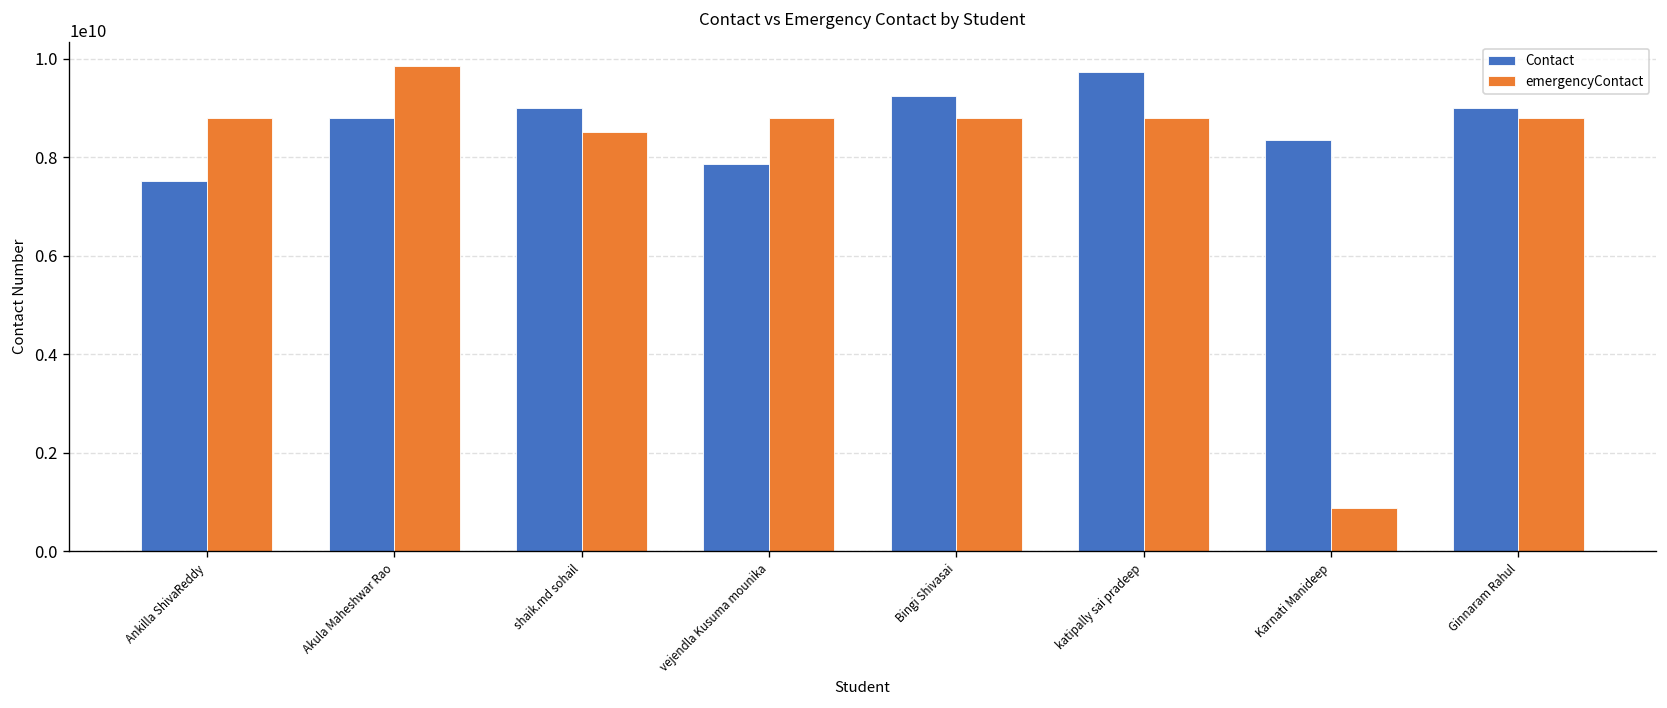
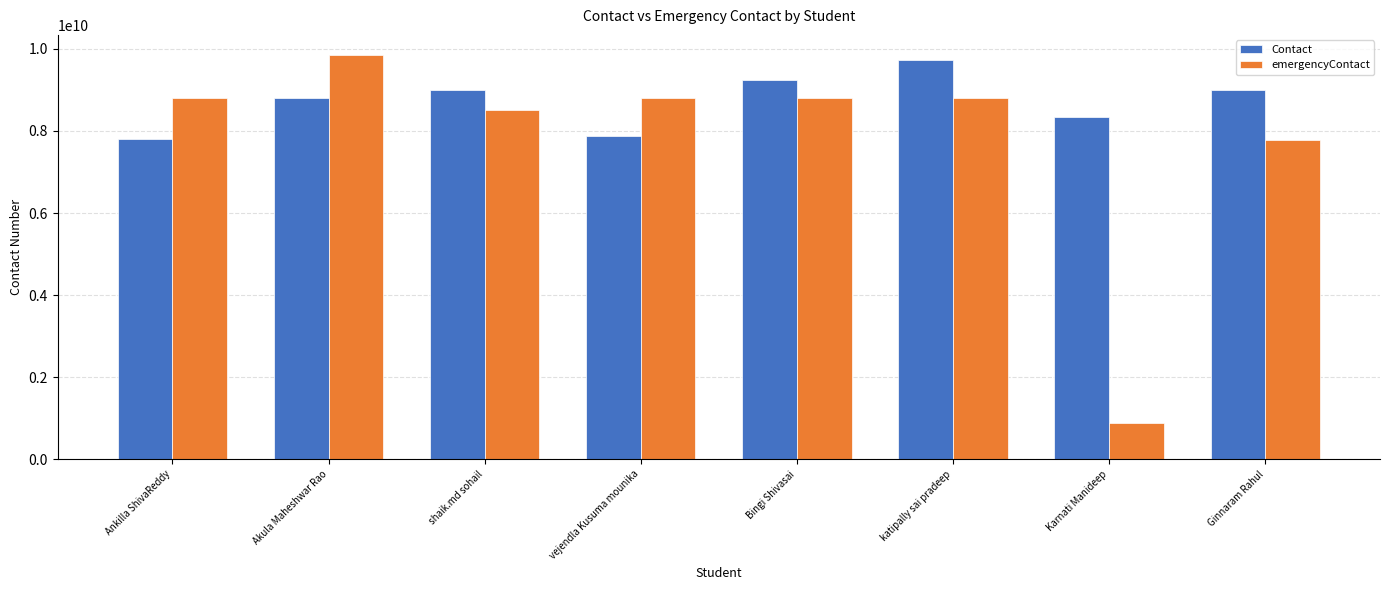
  {
    "Contact": {
-     "Ankilla ShivaReddy": 7500000000,
+     "Ankilla ShivaReddy": 7800000000,
      "Akula Maheshwar Rao": 8800000000,
      "shaik.md sohail": 9000000000,
      "vejendla Kusuma mounika": 7900000000,
      "Bingi Shivasai": 9200000000,
      "katipally sai pradeep": 9700000000,
      "Karnati Manideep": 8300000000,
      "Ginnaram Rahul": 9000000000
    },
    "emergencyContact": {
      "Ankilla ShivaReddy": 8800000000,
      "Akula Maheshwar Rao": 9800000000,
      "shaik.md sohail": 8500000000,
      "vejendla Kusuma mounika": 8800000000,
      "Bingi Shivasai": 8800000000,
      "katipally sai pradeep": 8800000000,
      "Karnati Manideep": 900000000,
-     "Ginnaram Rahul": 8800000000
+     "Ginnaram Rahul": 7800000000
    }
  }
